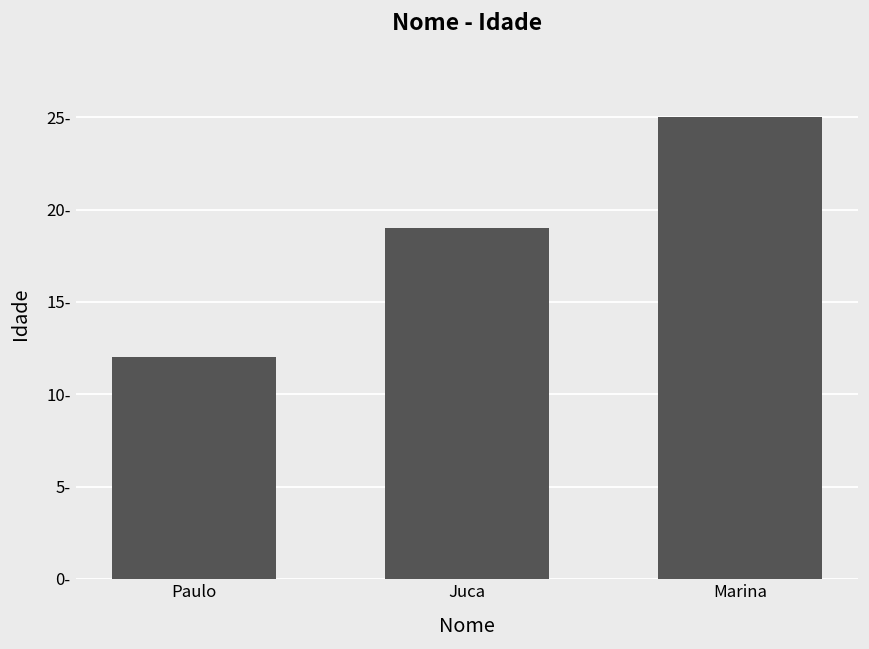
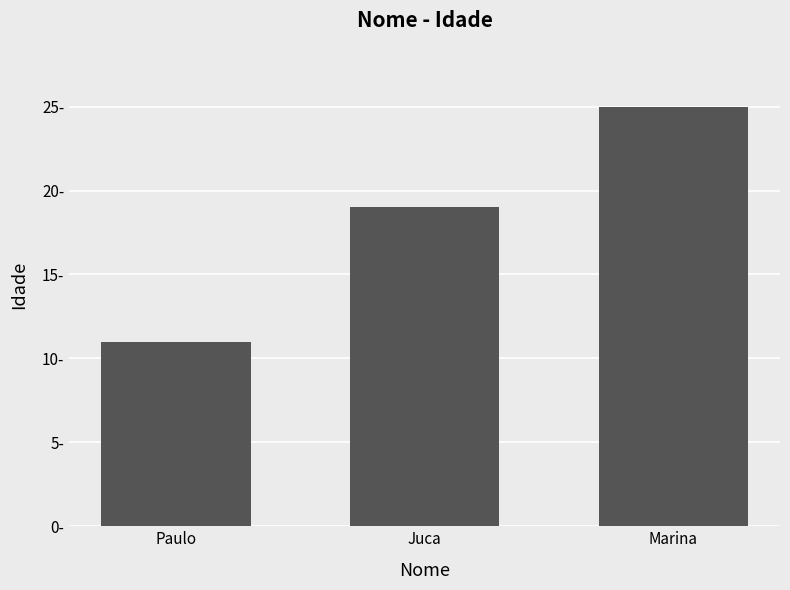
  {
-   "Paulo": "12-",
+   "Paulo": "11-",
    "Juca": "19-",
    "Marina": "25-"
  }
